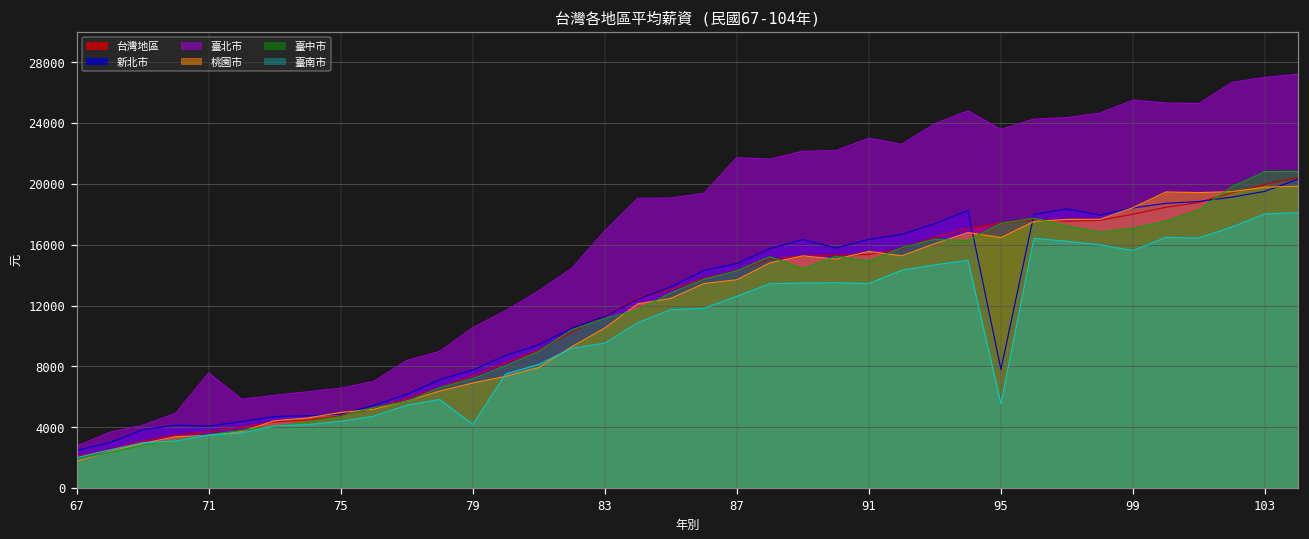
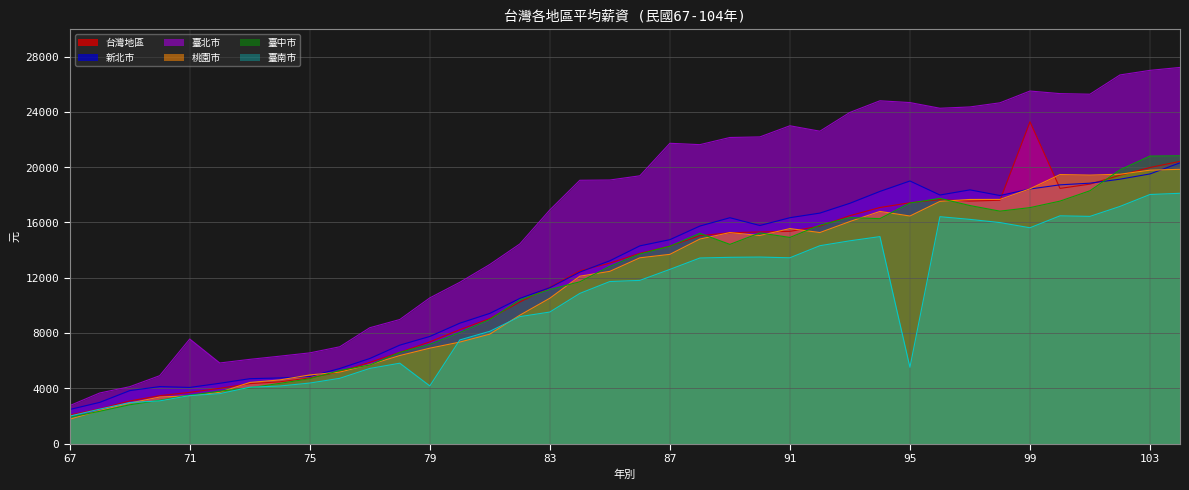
  {
    "台灣地區": {
      "71": 3700,
      "91": 15400,
-     "99": 18000,
+     "99": 23300,
      "103": 20000
    },
    "新北市": {
      "67": 2500,
      "71": 4100,
      "79": 7800,
      "87": 14800,
      "91": 16300,
-     "95": 7800,
+     "95": 19000,
      "103": 19500
    },
    "臺北市": {
      "67": 2700,
      "71": 7600,
      "75": 6600,
      "79": 10500,
      "83": 16900,
      "87": 21700,
      "91": 23000,
-     "95": 23600,
+     "95": 24700,
      "99": 25500,
      "103": 27000
    },
    "桃園市": {
      "79": 6900,
      "83": 10500,
      "87": 13700,
      "91": 15600,
      "95": 16500,
      "103": 19800
    },
    "臺中市": {
      "91": 14900,
      "99": 17100,
      "103": 20800
    },
    "臺南市": {
      "75": 4400,
      "79": 4200,
      "83": 9500,
      "87": 12600,
      "91": 13400,
      "95": 5500,
      "99": 15600,
      "103": 18000
    }
  }
